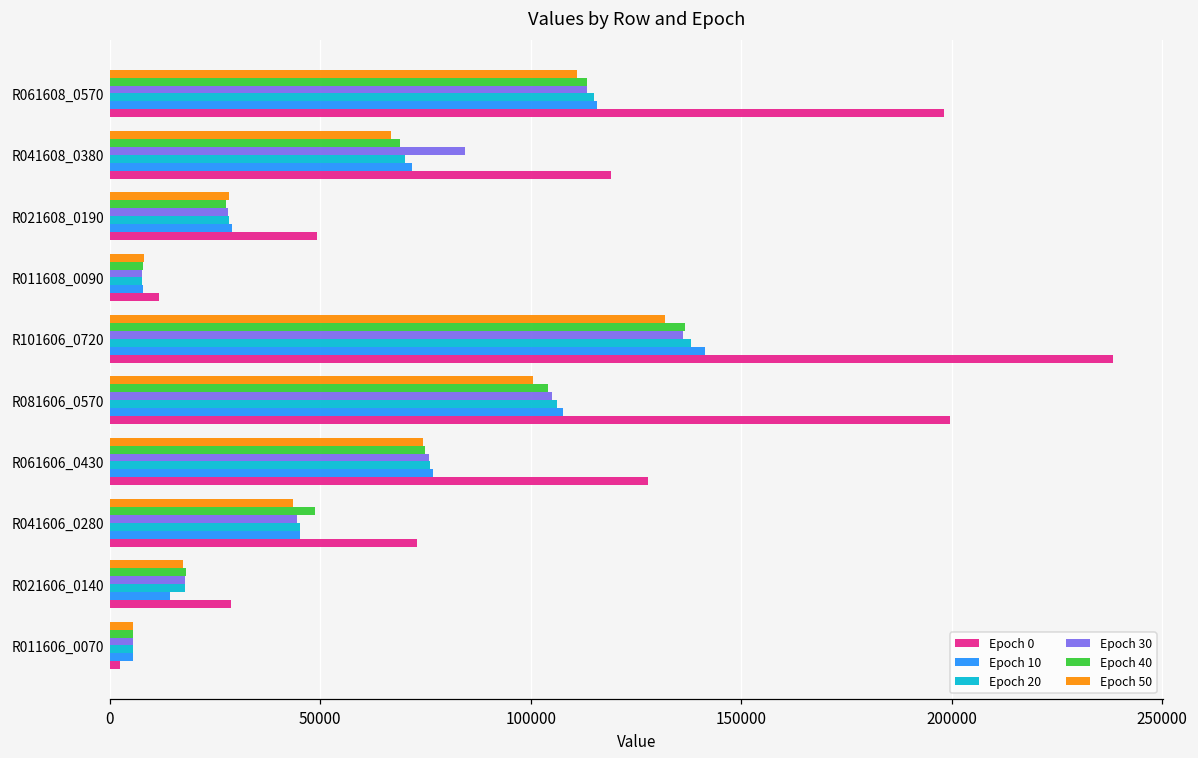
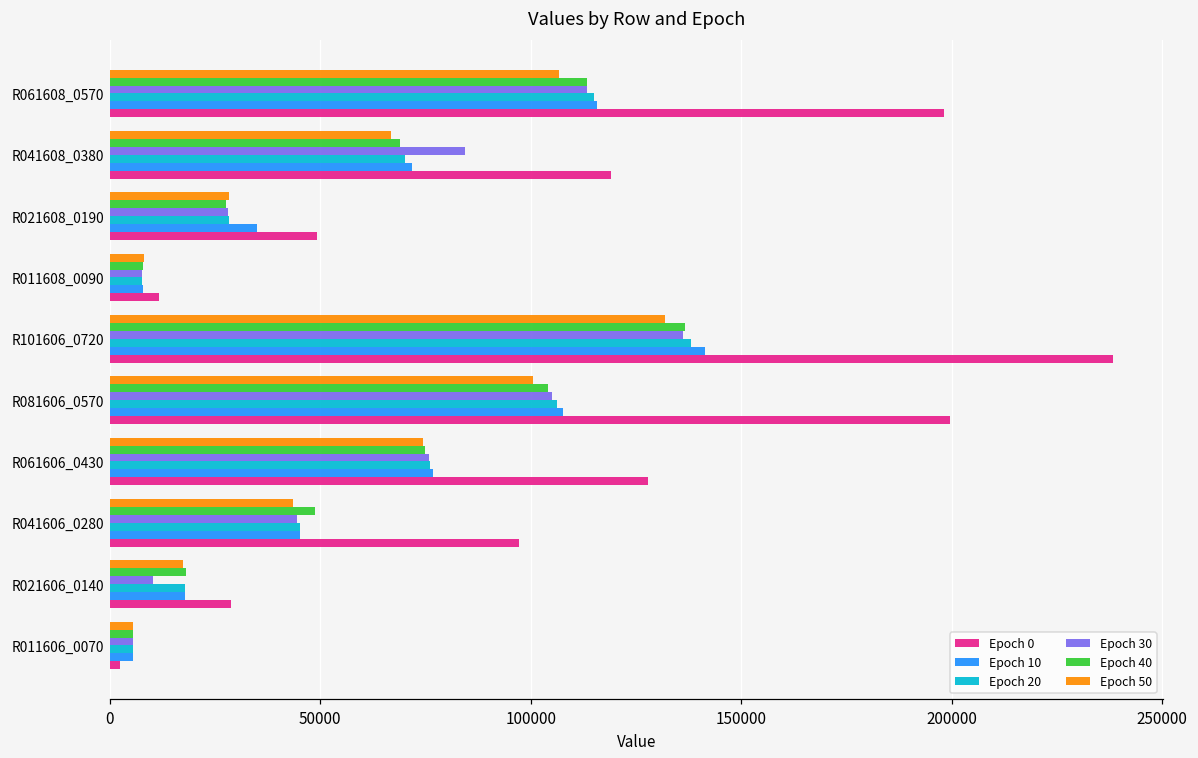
  {
    "Epoch 0": {
      "R061608_0570": 198000,
      "R041608_0380": 119000,
      "R021608_0190": 49000,
      "R011608_0090": 12000,
      "R101606_0720": 238000,
      "R081606_0570": 200000,
      "R061606_0430": 128000,
-     "R041606_0280": 73000,
+     "R041606_0280": 97000,
      "R021606_0140": 29000,
      "R011606_0070": 2000
    },
    "Epoch 10": {
      "R061608_0570": 116000,
      "R041608_0380": 72000,
-     "R021608_0190": 29000,
+     "R021608_0190": 35000,
      "R011608_0090": 8000,
      "R101606_0720": 141000,
      "R081606_0570": 108000,
      "R061606_0430": 77000,
      "R041606_0280": 45000,
-     "R021606_0140": 14000,
+     "R021606_0140": 18000,
      "R011606_0070": 6000
    },
    "Epoch 20": {
      "R061608_0570": 115000,
      "R041608_0380": 70000,
      "R021608_0190": 28000,
      "R011608_0090": 8000,
      "R101606_0720": 138000,
      "R081606_0570": 106000,
      "R061606_0430": 76000,
      "R041606_0280": 45000,
      "R021606_0140": 18000,
      "R011606_0070": 5000
    },
    "Epoch 30": {
      "R061608_0570": 113000,
      "R041608_0380": 84000,
      "R021608_0190": 28000,
      "R011608_0090": 8000,
      "R101606_0720": 136000,
      "R081606_0570": 105000,
      "R061606_0430": 76000,
      "R041606_0280": 44000,
-     "R021606_0140": 18000,
+     "R021606_0140": 10000,
      "R011606_0070": 5000
    },
    "Epoch 40": {
      "R061608_0570": 113000,
      "R041608_0380": 69000,
      "R021608_0190": 28000,
      "R011608_0090": 8000,
      "R101606_0720": 137000,
      "R081606_0570": 104000,
      "R061606_0430": 75000,
      "R041606_0280": 49000,
      "R021606_0140": 18000,
      "R011606_0070": 5000
    },
    "Epoch 50": {
-     "R061608_0570": 111000,
+     "R061608_0570": 107000,
      "R041608_0380": 67000,
      "R021608_0190": 28000,
      "R011608_0090": 8000,
      "R101606_0720": 132000,
      "R081606_0570": 100000,
      "R061606_0430": 74000,
      "R041606_0280": 44000,
      "R021606_0140": 17000,
      "R011606_0070": 6000
    }
  }
